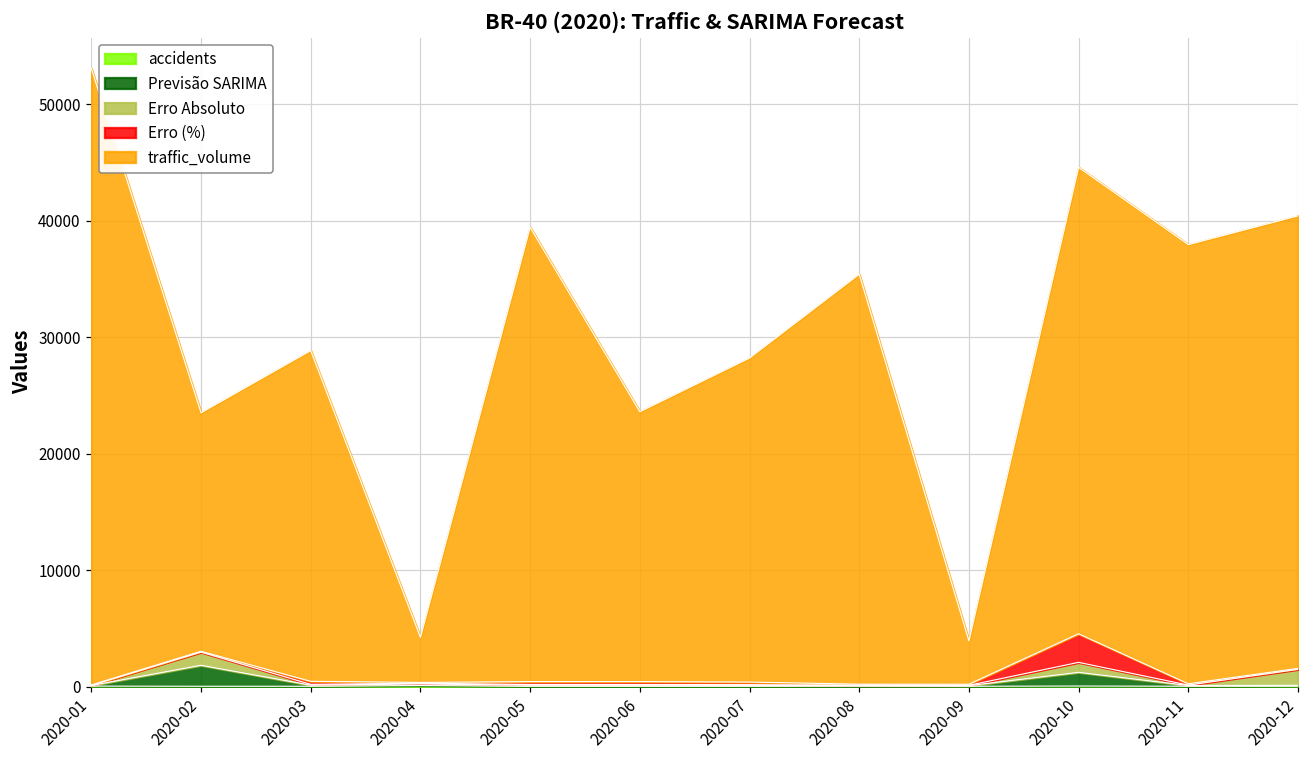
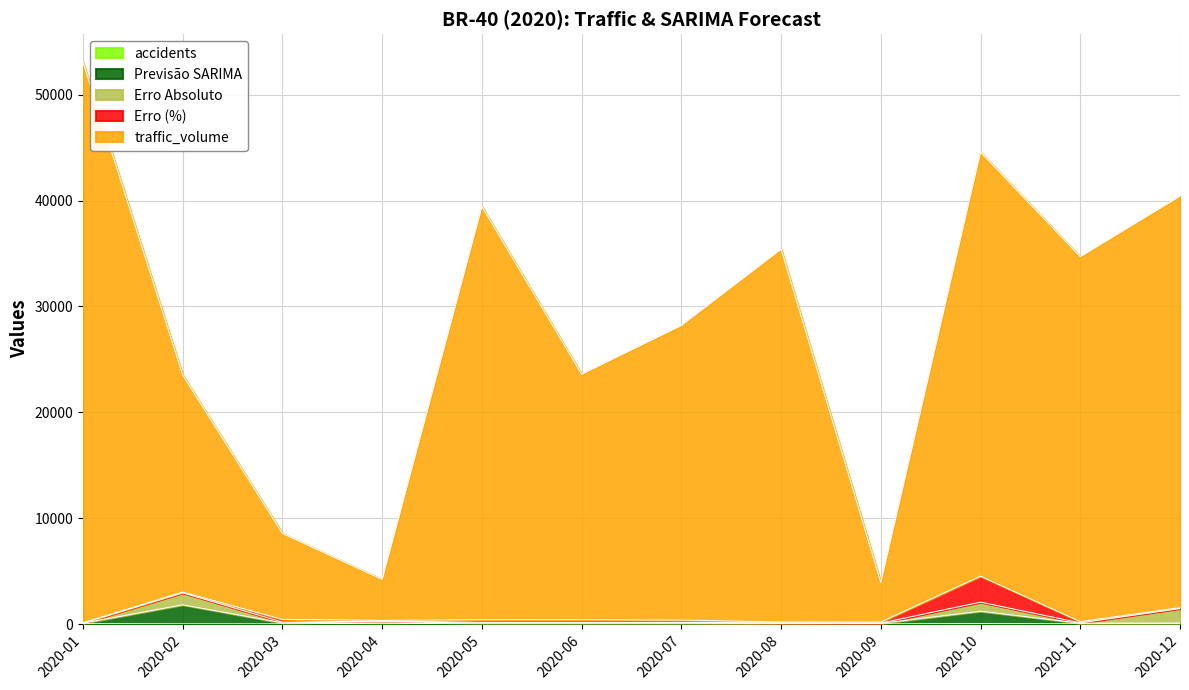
  {
    "accidents": {
      "2020-02": 0,
      "2020-10": 0
    },
    "Previsão SARIMA": {
      "2020-02": 1800,
      "2020-10": 1200
    },
    "Erro Absoluto": {
      "2020-10": 900
    },
    "Erro (%)": {
      "2020-03": 300,
      "2020-05": 200,
      "2020-06": 300,
      "2020-10": 2500
    },
    "traffic_volume": {
      "2020-01": 52900,
      "2020-02": 20500,
-     "2020-03": 28400,
+     "2020-03": 8100,
      "2020-04": 3900,
      "2020-05": 39000,
      "2020-06": 23200,
      "2020-07": 27800,
      "2020-08": 35200,
      "2020-09": 3700,
      "2020-10": 40000,
-     "2020-11": 37700,
+     "2020-11": 34400,
      "2020-12": 38900
    }
  }
